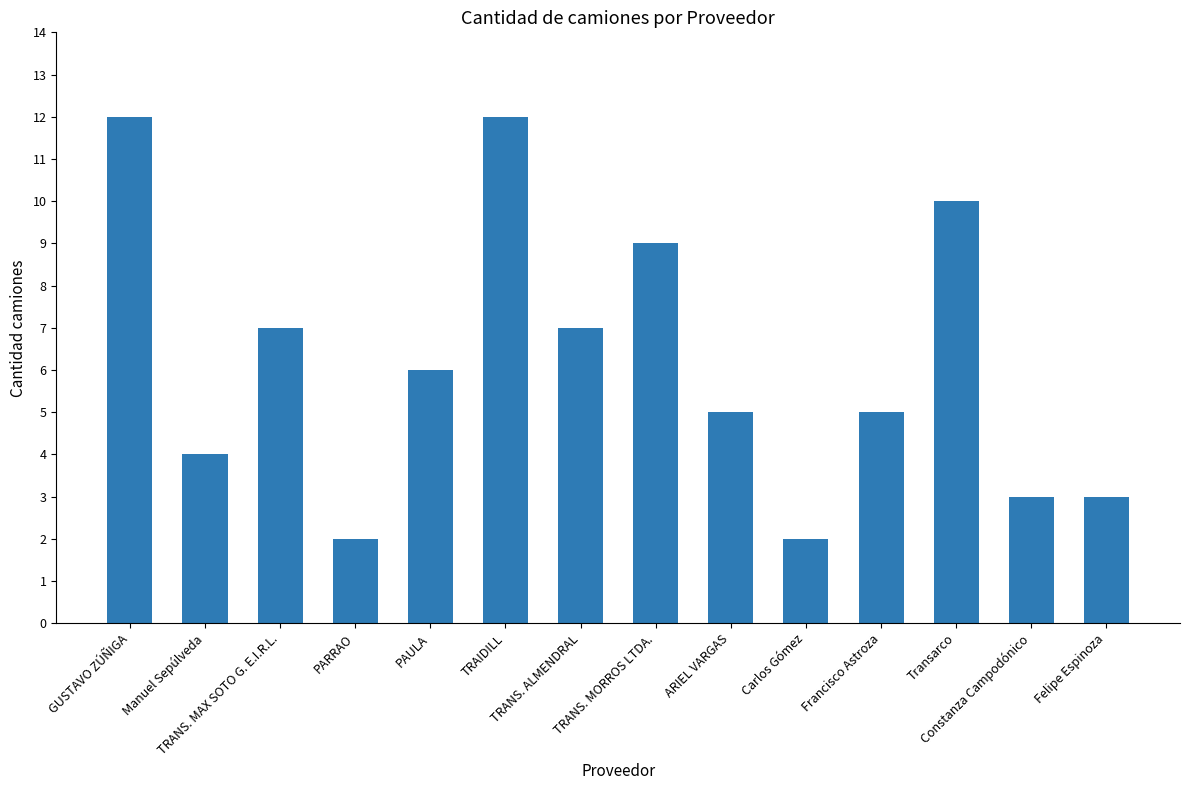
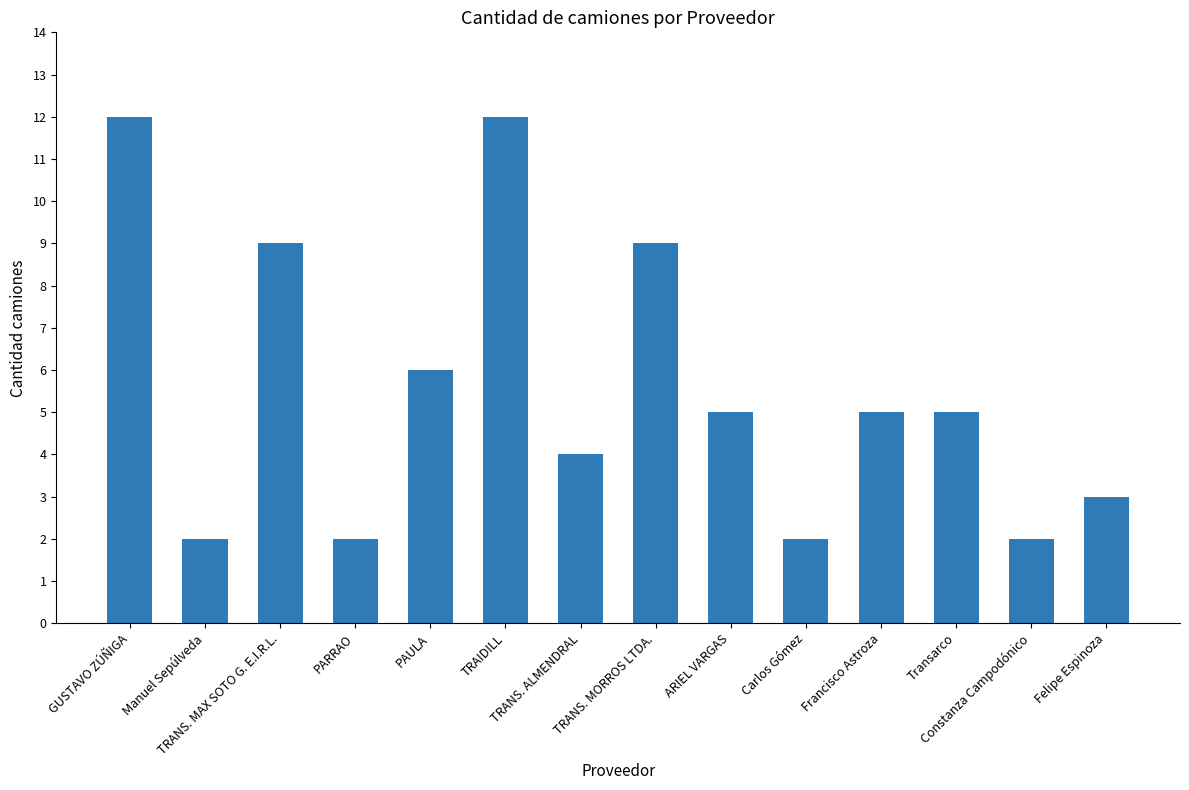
  {
    "GUSTAVO ZÚÑIGA": 12,
-   "Manuel Sepúlveda": 4,
-   "TRANS. MAX SOTO G. E.I.R.L.": 7,
+   "Manuel Sepúlveda": 2,
+   "TRANS. MAX SOTO G. E.I.R.L.": 9,
    "PARRAO": 2,
    "PAULA": 6,
    "TRAIDILL": 12,
-   "TRANS. ALMENDRAL": 7,
+   "TRANS. ALMENDRAL": 4,
    "TRANS. MORROS LTDA.": 9,
    "ARIEL VARGAS": 5,
    "Carlos Gómez": 2,
    "Francisco Astroza": 5,
-   "Transarco": 10,
-   "Constanza Campodónico": 3,
+   "Transarco": 5,
+   "Constanza Campodónico": 2,
    "Felipe Espinoza": 3
  }
